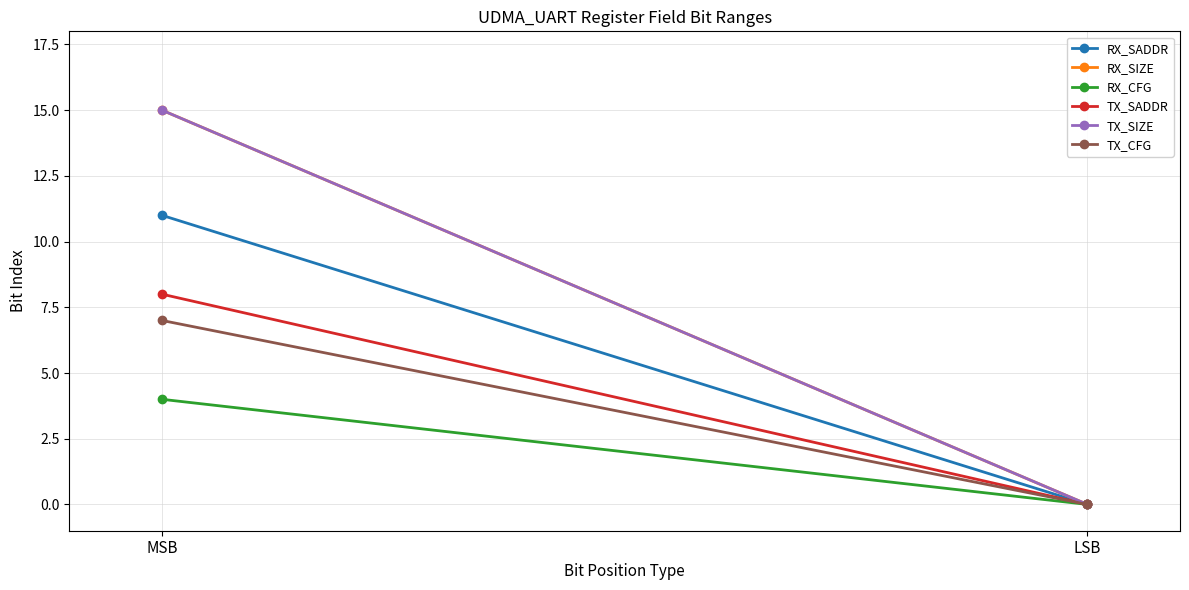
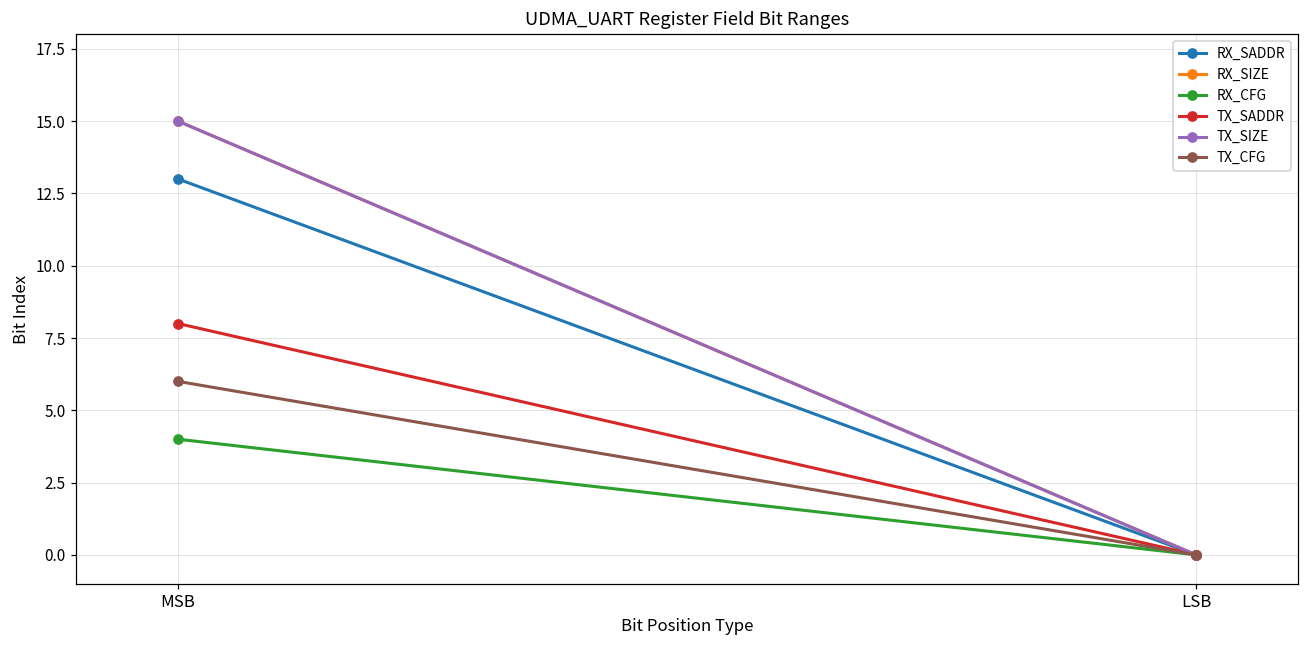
  {
    "RX_SADDR": {
-     "MSB": 11
+     "MSB": 13
    },
    "TX_SIZE": {
      "MSB": 15
    },
    "RX_CFG": {
      "MSB": 4
    },
    "TX_SADDR": {
      "MSB": 8
    },
    "TX_CFG": {
-     "MSB": 7
+     "MSB": 6
    }
  }
